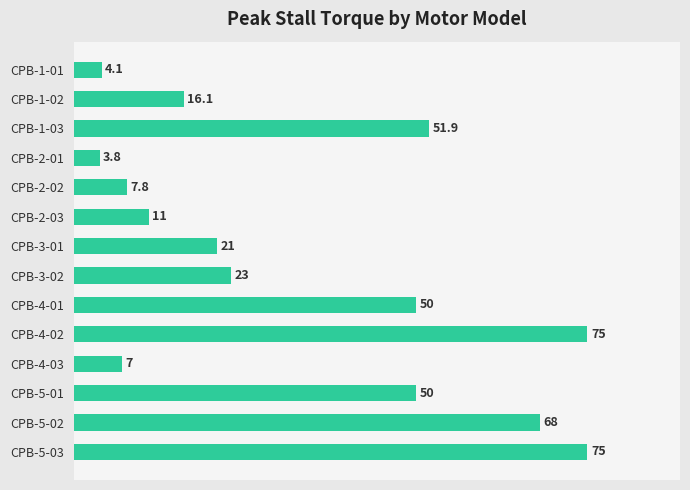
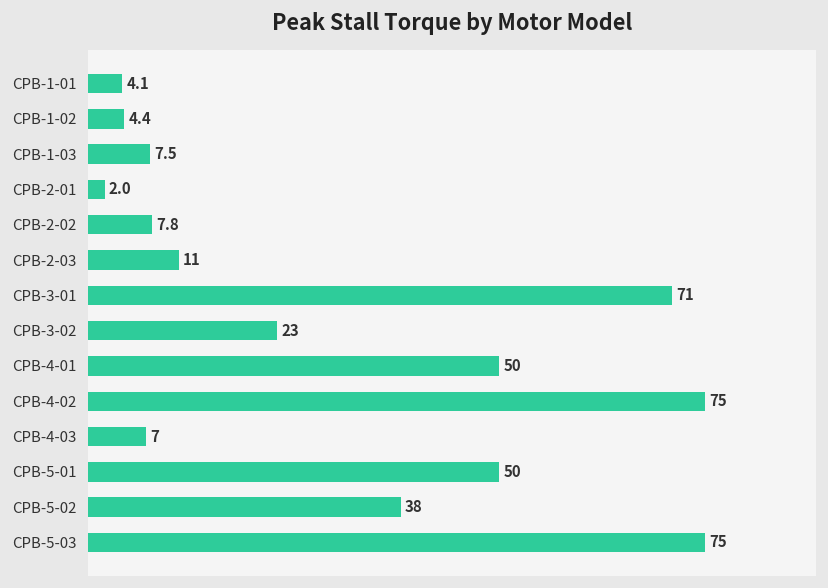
  {
    "CPB-1-01": 4.1,
-   "CPB-1-02": 16.1,
-   "CPB-1-03": 51.9,
-   "CPB-2-01": 3.8,
+   "CPB-1-02": 4.4,
+   "CPB-1-03": 7.5,
+   "CPB-2-01": 2.0,
    "CPB-2-02": 7.8,
    "CPB-2-03": 11,
-   "CPB-3-01": 21,
+   "CPB-3-01": 71,
    "CPB-3-02": 23,
    "CPB-4-01": 50,
    "CPB-4-02": 75,
    "CPB-4-03": 7,
    "CPB-5-01": 50,
-   "CPB-5-02": 68,
+   "CPB-5-02": 38,
    "CPB-5-03": 75
  }
